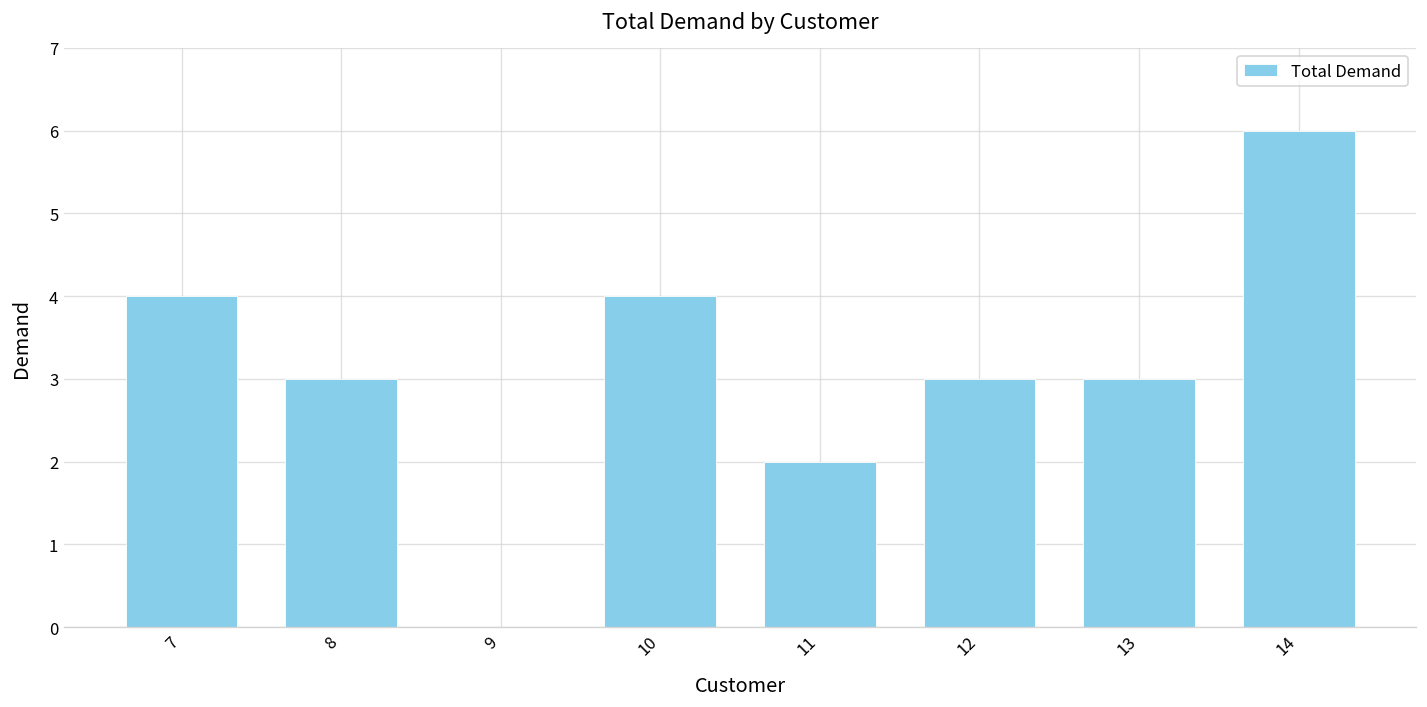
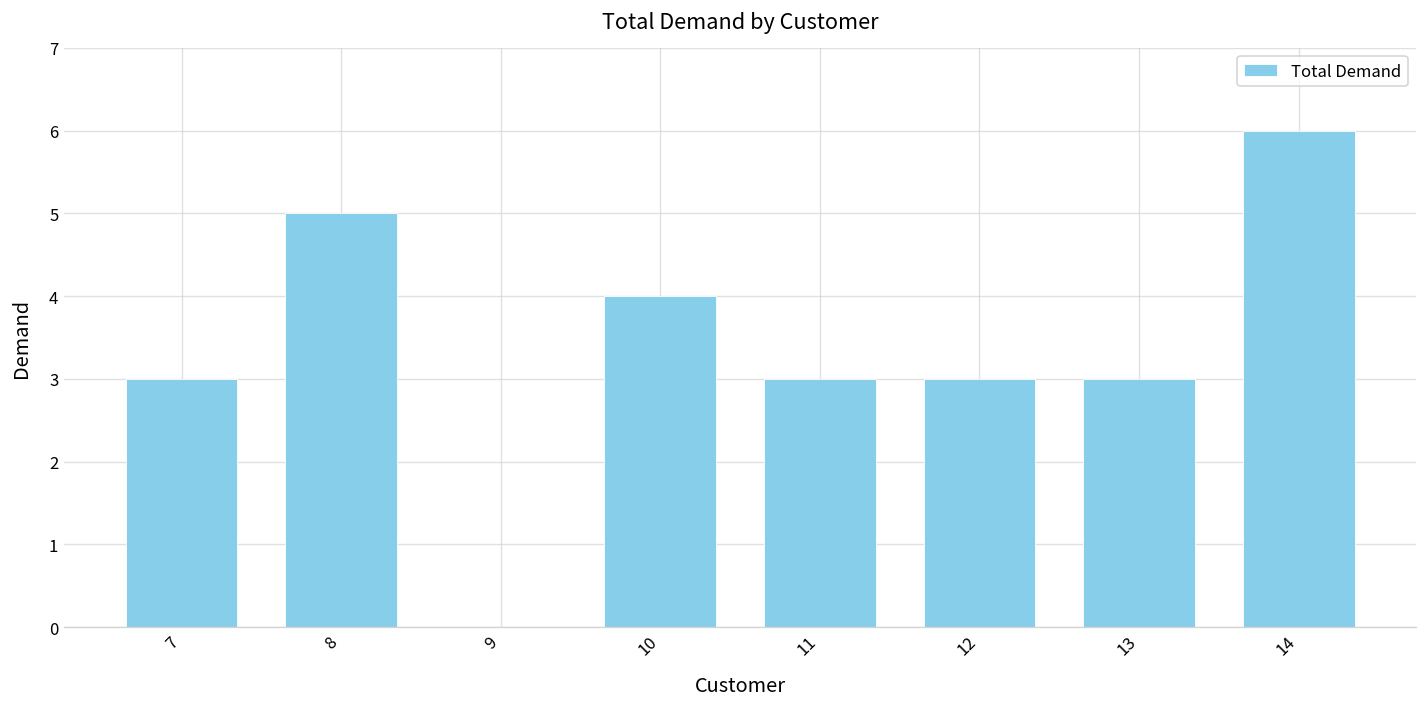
  {
-   "7": 4,
-   "8": 3,
+   "7": 3,
+   "8": 5,
    "9": 0,
    "10": 4,
-   "11": 2,
+   "11": 3,
    "12": 3,
    "13": 3,
    "14": 6
  }
